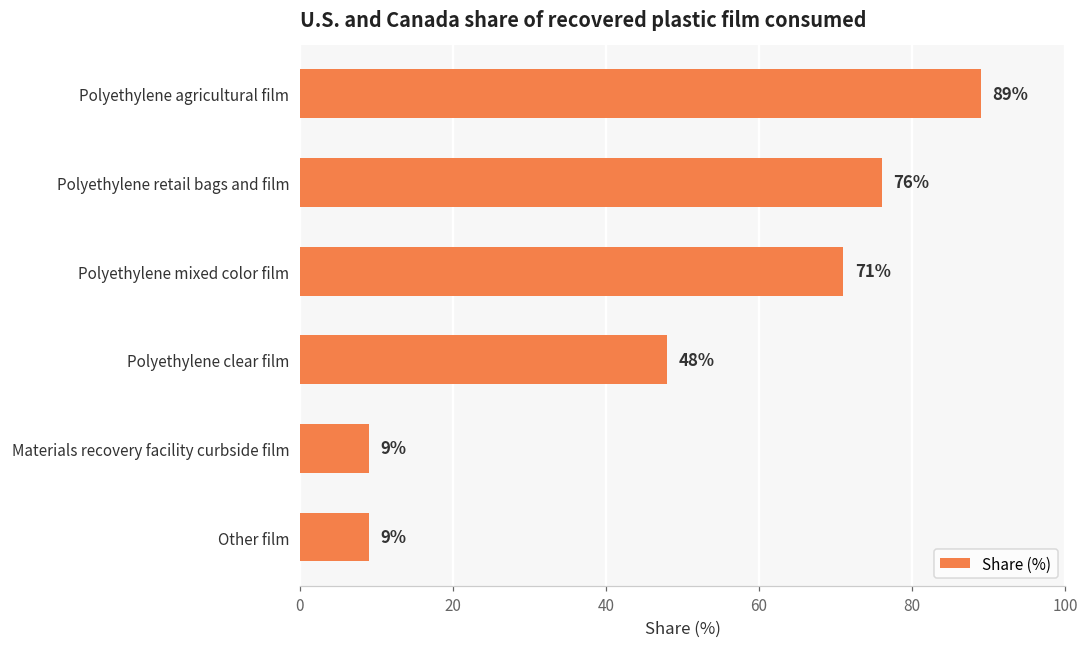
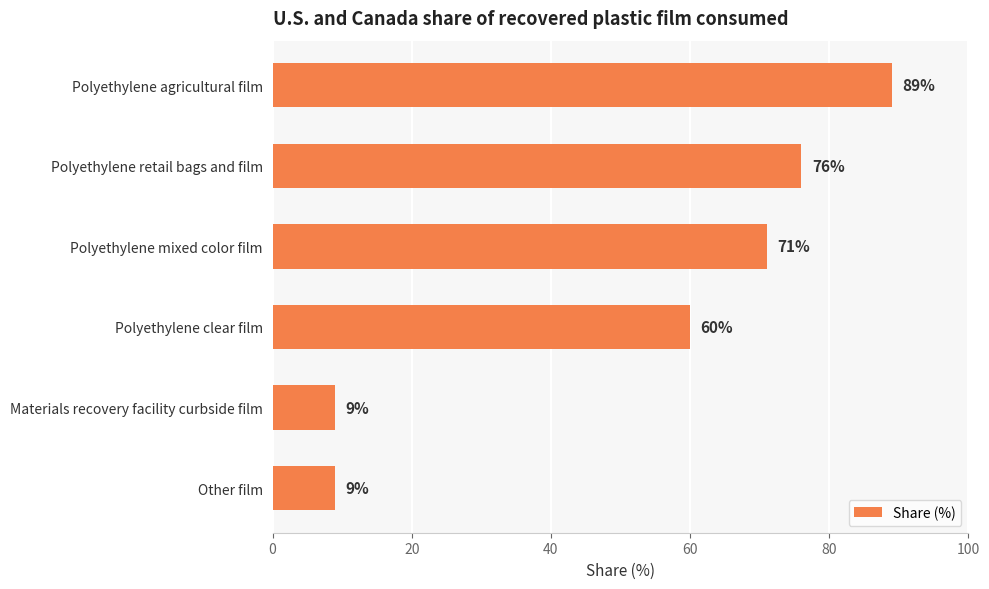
  {
    "Polyethylene agricultural film": "89%",
    "Polyethylene retail bags and film": "76%",
    "Polyethylene mixed color film": "71%",
-   "Polyethylene clear film": "48%",
+   "Polyethylene clear film": "60%",
    "Materials recovery facility curbside film": "9%",
    "Other film": "9%"
  }
